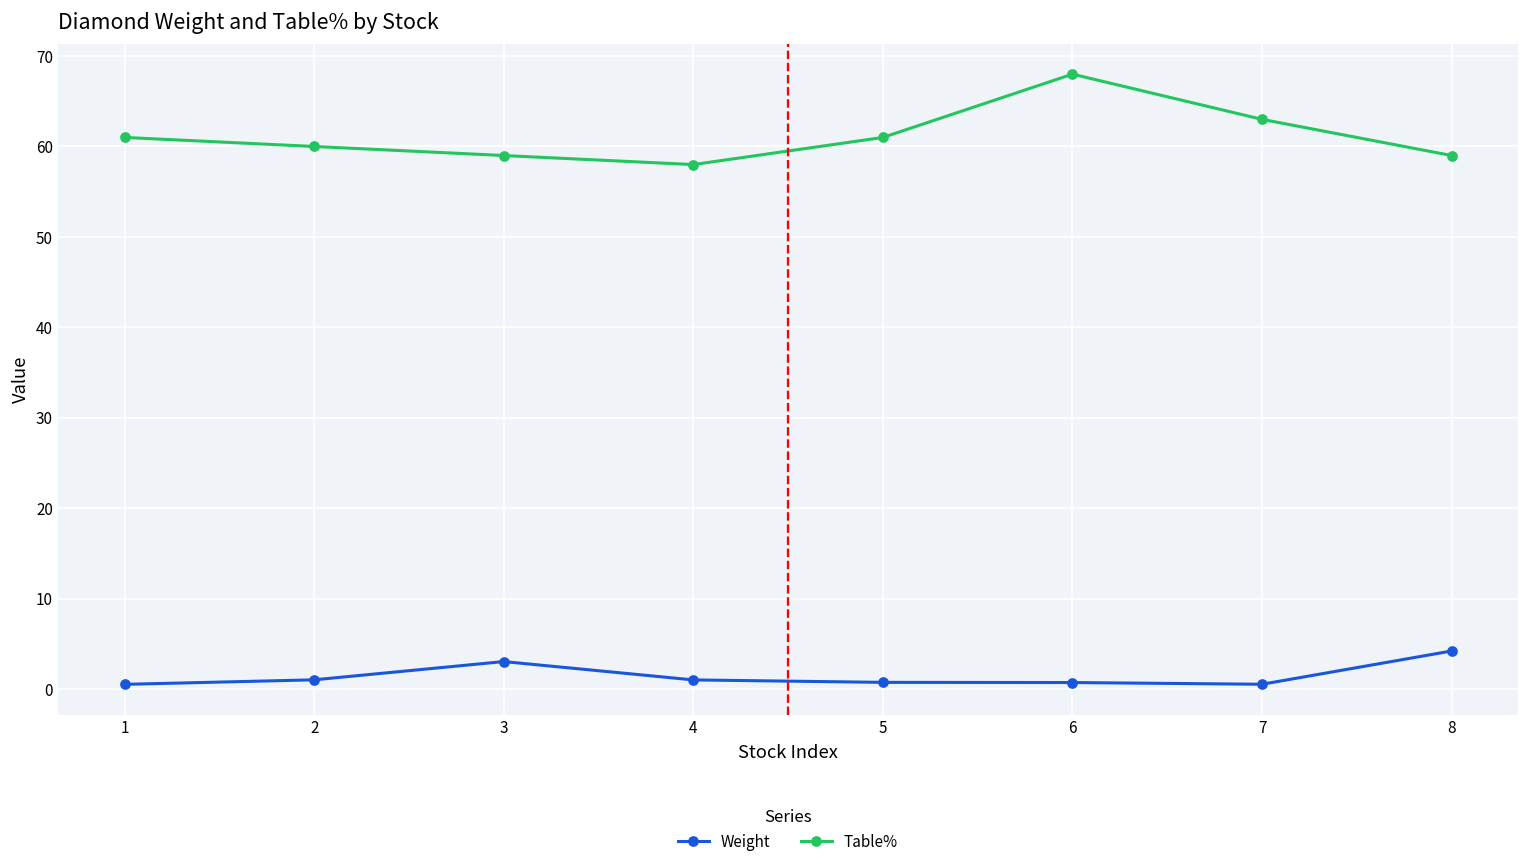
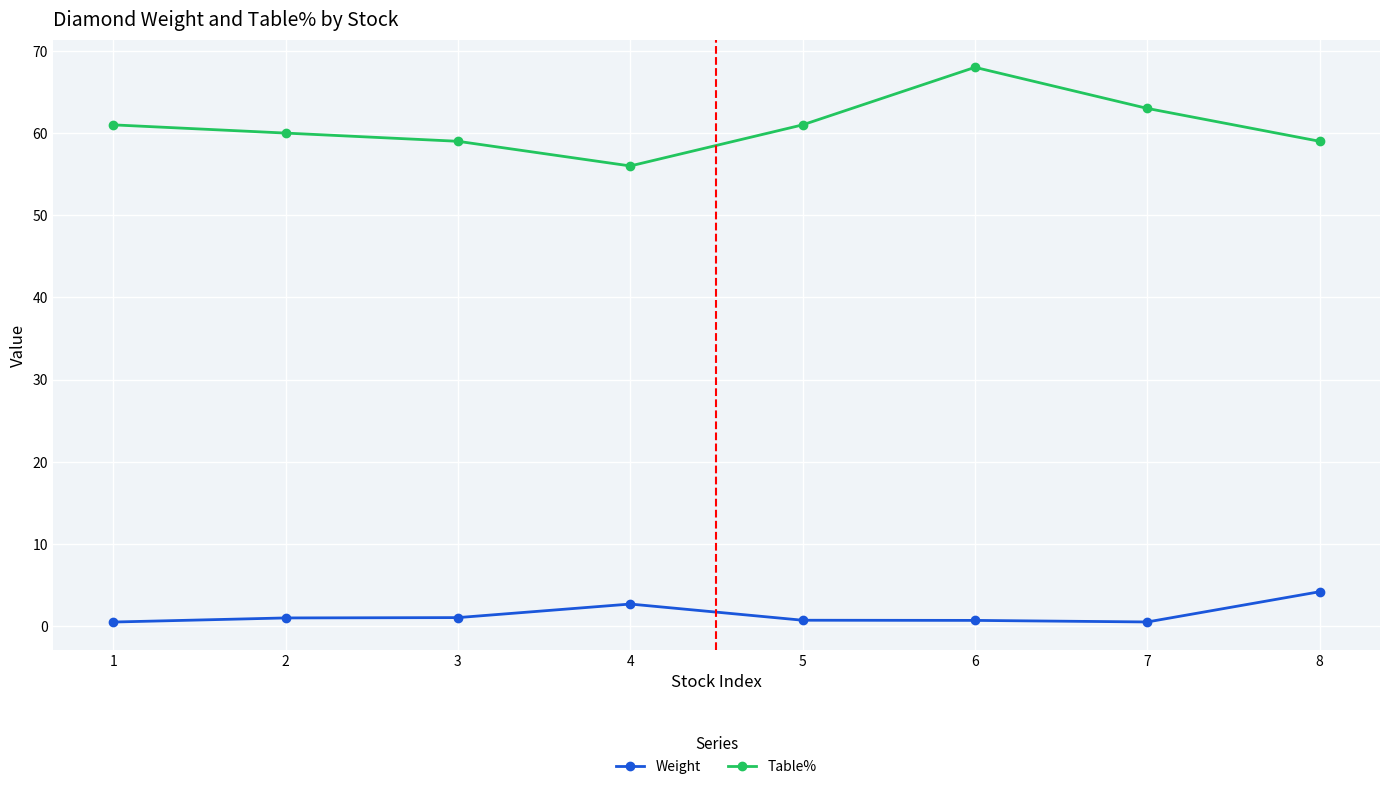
  {
    "Weight": {
      "1": 1,
      "2": 1,
-     "3": 3,
-     "4": 1,
+     "3": 1,
+     "4": 3,
      "5": 1,
      "6": 1,
      "7": 1,
      "8": 4
    },
    "Table%": {
      "1": 61,
      "2": 60,
      "3": 59,
-     "4": 58,
+     "4": 56,
      "5": 61,
      "6": 68,
      "7": 63,
      "8": 59
    }
  }
